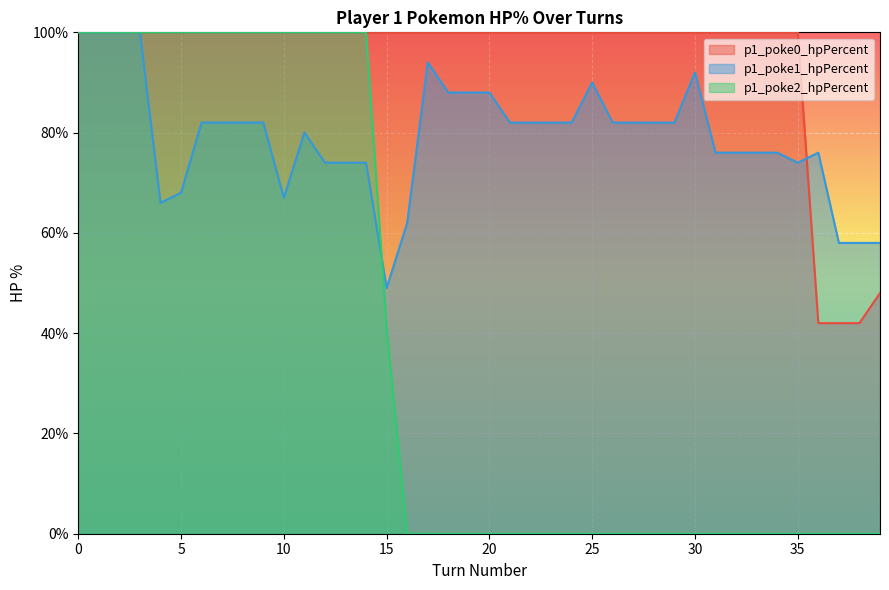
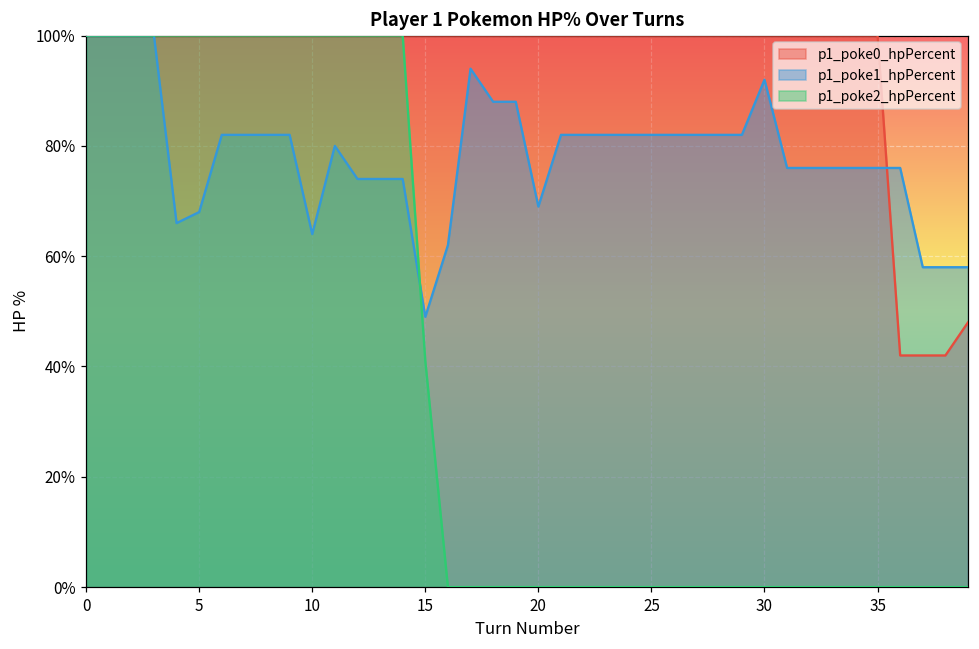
  {
    "p1_poke0_hpPercent": {
      "15": "100%",
      "20": "100%",
      "25": "100%",
      "30": "100%",
      "35": "100%"
    },
    "p1_poke1_hpPercent": {
      "5": "68%",
-     "10": "67%",
+     "10": "64%",
      "15": "49%",
-     "20": "88%",
-     "25": "90%",
+     "20": "69%",
+     "25": "82%",
      "30": "92%",
-     "35": "74%"
+     "35": "76%"
    },
    "p1_poke2_hpPercent": {
      "15": "41%",
      "20": "0%",
      "25": "0%",
      "30": "0%",
      "35": "0%"
    }
  }
